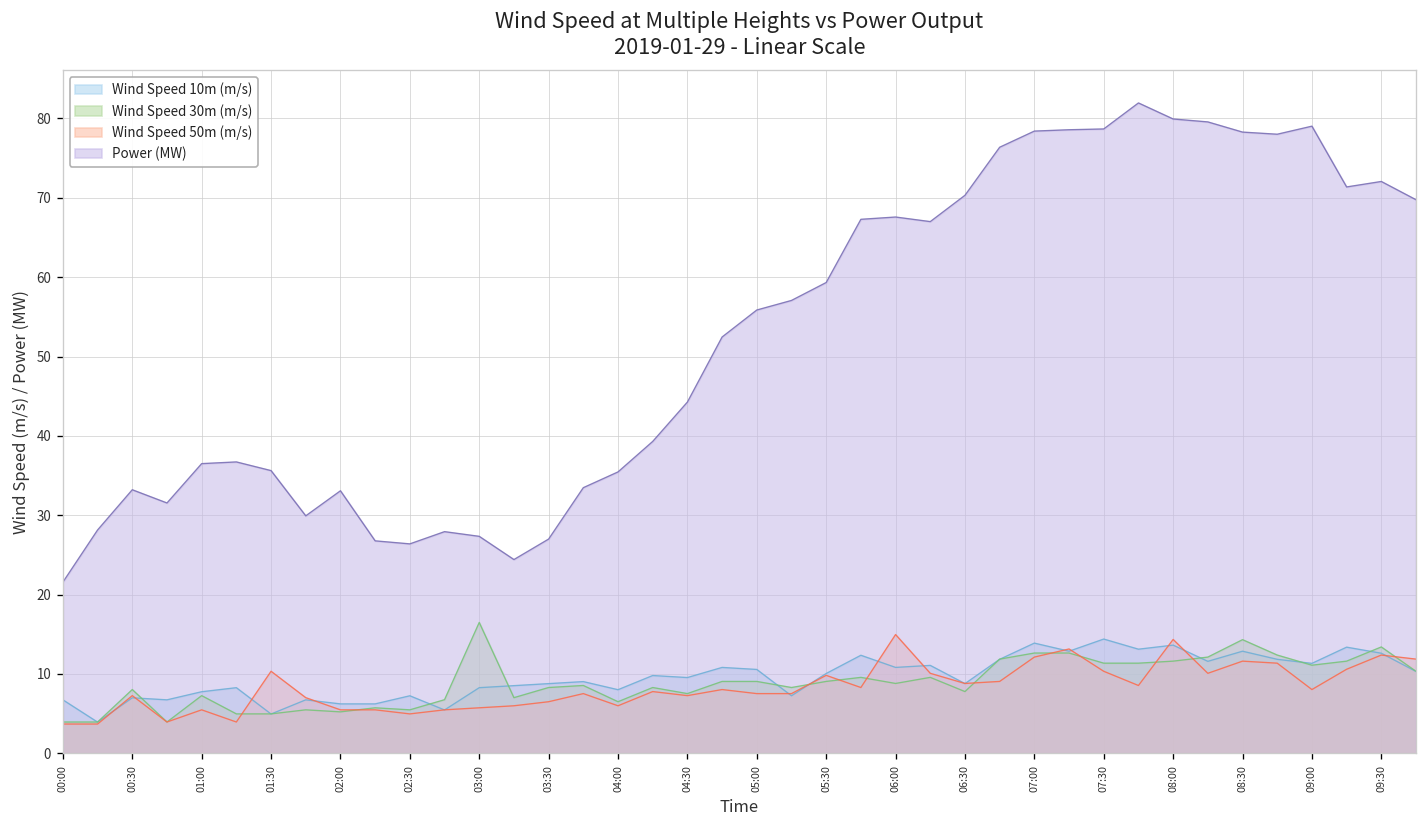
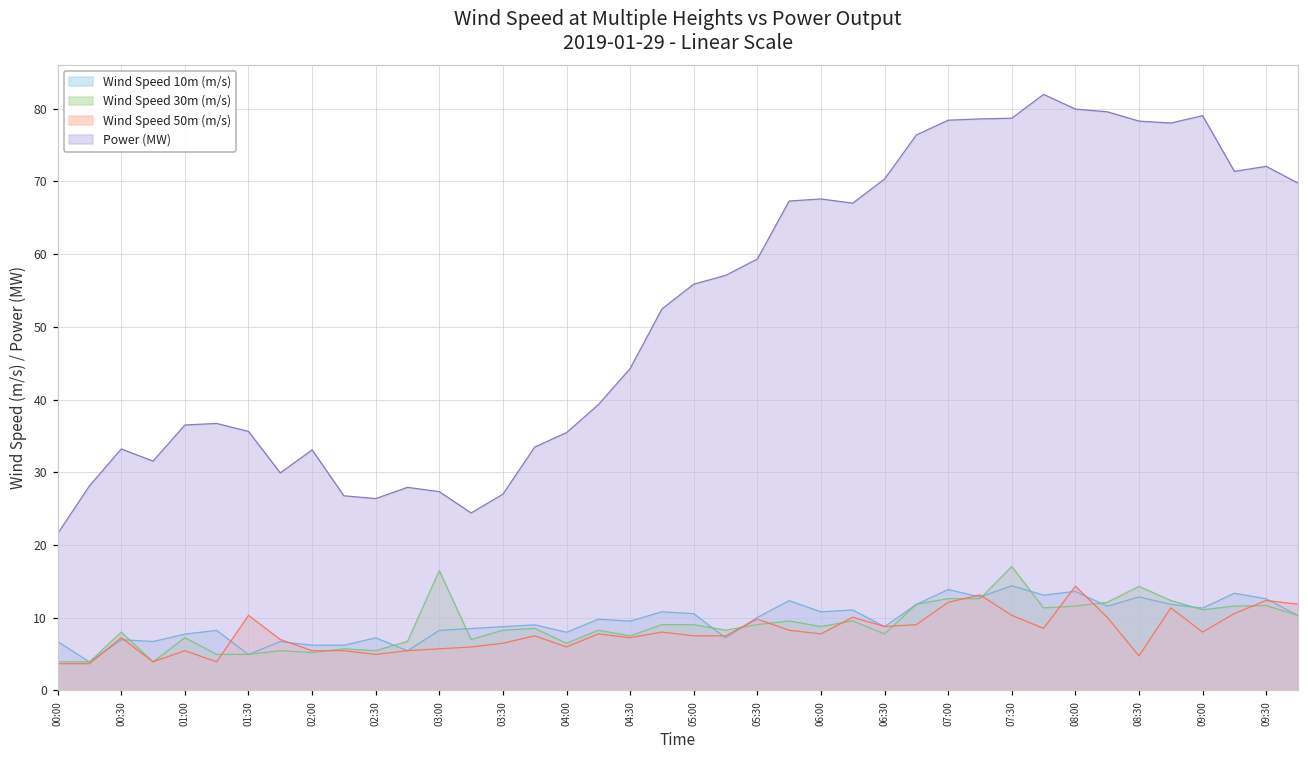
  {
    "Wind Speed 30m (m/s)": {
      "00:30": 8,
      "01:00": 7,
      "02:30": 5,
      "03:00": 16,
      "03:30": 8,
      "04:00": 6,
      "05:00": 9,
      "05:30": 9,
      "06:00": 9,
      "06:30": 8,
      "07:00": 13,
-     "07:30": 11,
+     "07:30": 17,
      "08:00": 12,
      "08:30": 14,
-     "09:30": 13
+     "09:30": 12
    },
    "Wind Speed 50m (m/s)": {
      "01:00": 5,
      "01:30": 10,
      "02:30": 5,
      "03:00": 6,
      "03:30": 6,
      "04:00": 6,
      "05:00": 8,
-     "06:00": 15,
+     "06:00": 8,
      "07:00": 12,
      "07:30": 10,
      "08:00": 14,
-     "08:30": 12,
+     "08:30": 5,
      "09:00": 8
    }
  }
